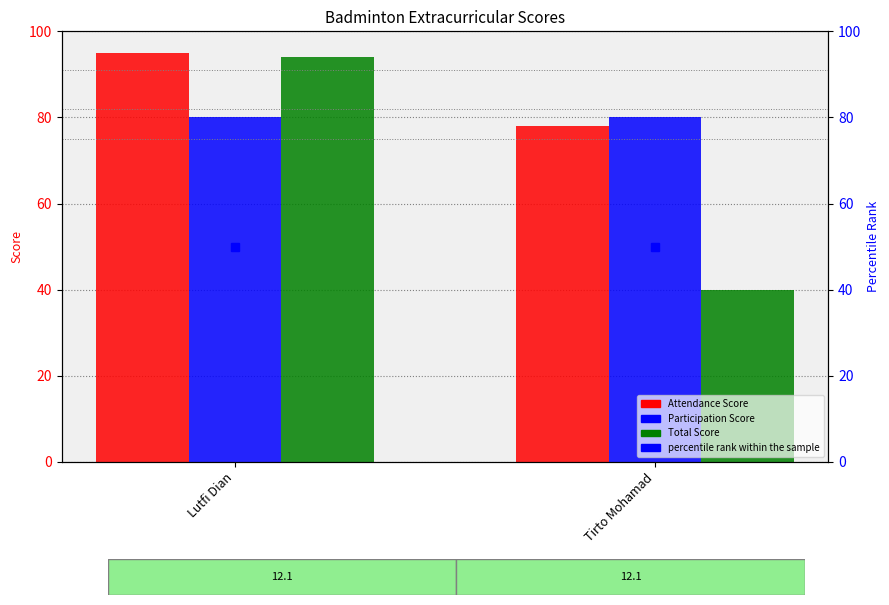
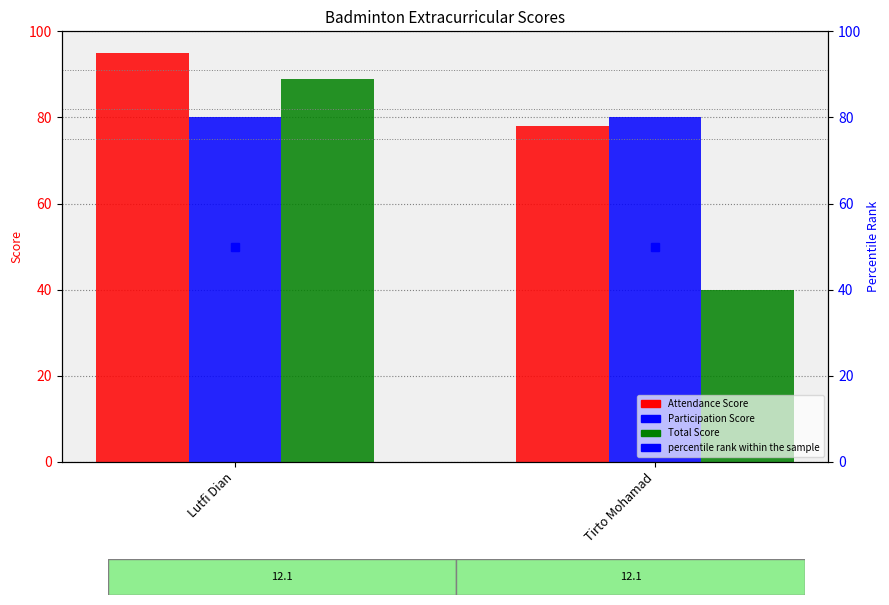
  {
    "Attendance Score": {
      "Lutfi Dian": 95,
      "Tirto Mohamad": 78
    },
    "Total Score": {
-     "Lutfi Dian": 94,
+     "Lutfi Dian": 89,
      "Tirto Mohamad": 40
    }
  }
